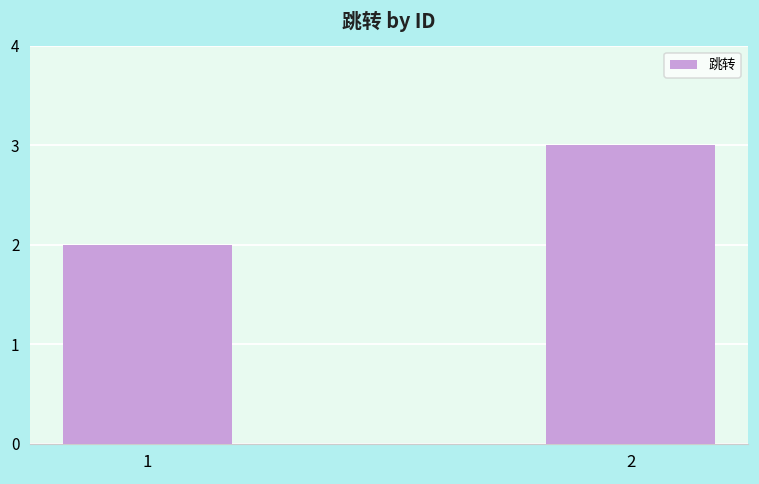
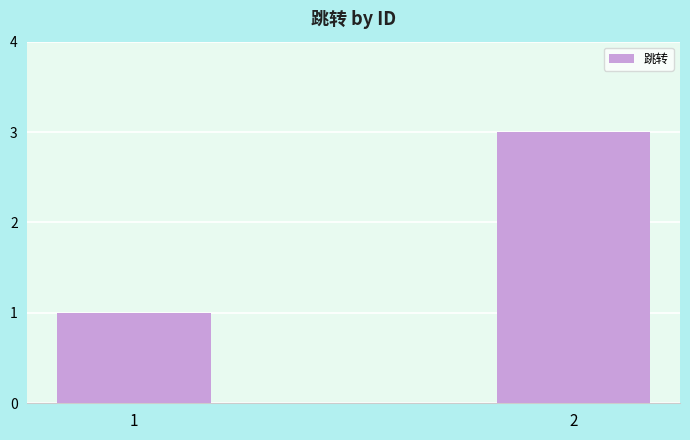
  {
-   "1": 2,
+   "1": 1,
    "2": 3
  }
